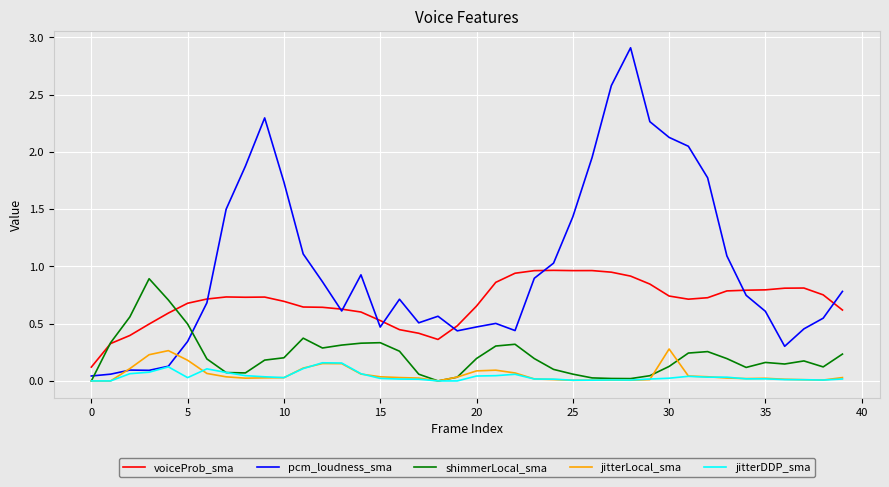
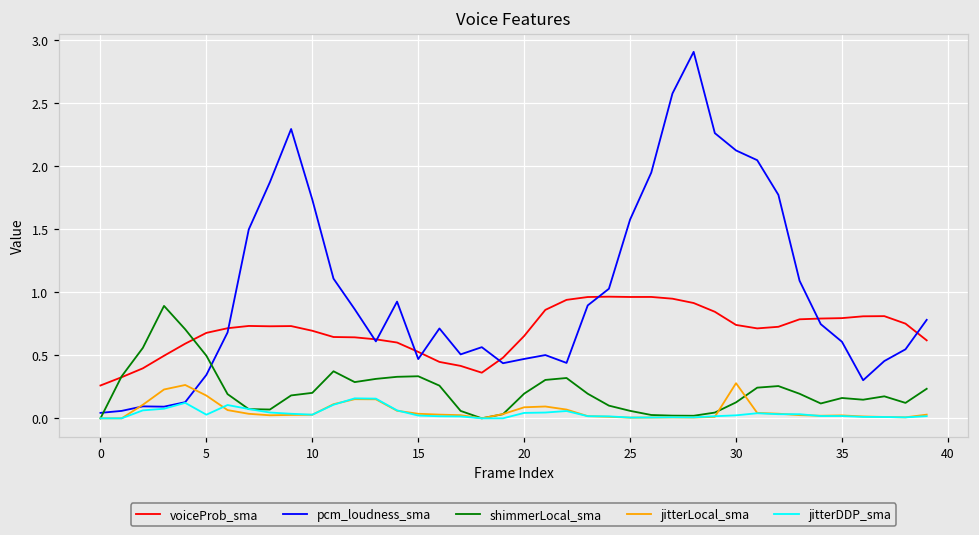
  {
    "voiceProb_sma": {
-     "0": 0.12,
+     "0": 0.26,
      "5": 0.68,
      "10": 0.69,
      "15": 0.53,
      "20": 0.65,
      "25": 0.96,
      "30": 0.74,
      "35": 0.80
    },
    "pcm_loudness_sma": {
      "0": 0.04,
      "5": 0.34,
      "10": 1.74,
      "15": 0.47,
      "20": 0.47,
-     "25": 1.43,
+     "25": 1.58,
      "30": 2.13,
      "35": 0.61
    },
    "shimmerLocal_sma": {
      "5": 0.50,
      "10": 0.20,
      "15": 0.33,
      "20": 0.20,
      "25": 0.06,
      "30": 0.13,
      "35": 0.16
    },
    "jitterLocal_sma": {
      "5": 0.18,
      "20": 0.09,
      "30": 0.28
    },
    "jitterDDP_sma": {
      "5": 0.03,
      "20": 0.04,
      "30": 0.02
    }
  }
